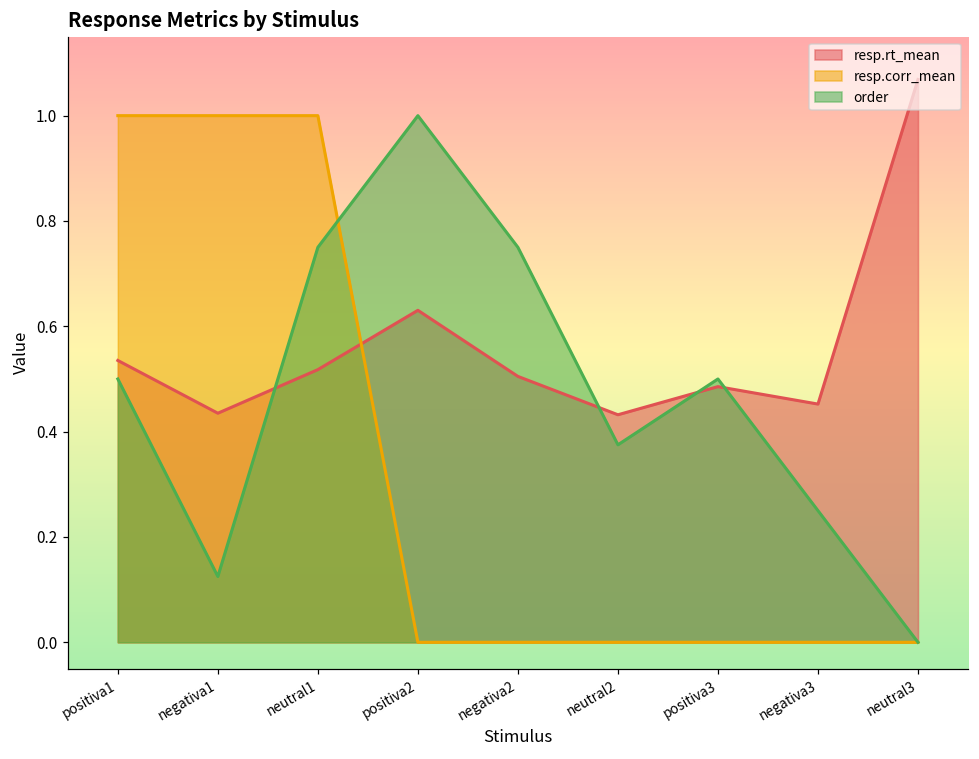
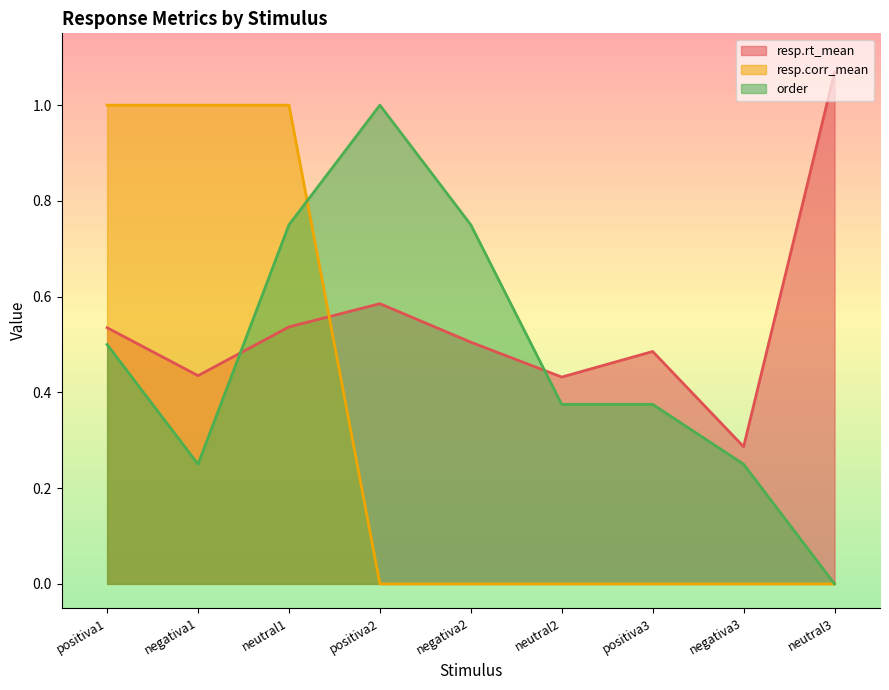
  {
    "resp.rt_mean": {
      "positiva1": 0.54,
      "negativa1": 0.43,
-     "neutral1": 0.52,
-     "positiva2": 0.63,
+     "neutral1": 0.54,
+     "positiva2": 0.59,
      "negativa2": 0.50,
      "neutral2": 0.43,
      "positiva3": 0.49,
-     "negativa3": 0.45
+     "negativa3": 0.29
    },
    "resp.corr_mean": {
      "positiva1": 1.00,
      "negativa1": 1.00,
      "neutral1": 1.00,
      "positiva2": 0.00,
      "negativa2": 0.00,
      "neutral2": 0.00,
      "positiva3": 0.00,
      "negativa3": 0.00
    },
    "order": {
      "positiva1": 0.50,
-     "negativa1": 0.13,
+     "negativa1": 0.25,
      "neutral1": 0.75,
      "positiva2": 1.00,
      "negativa2": 0.75,
      "neutral2": 0.38,
-     "positiva3": 0.50,
+     "positiva3": 0.38,
      "negativa3": 0.25
    }
  }
